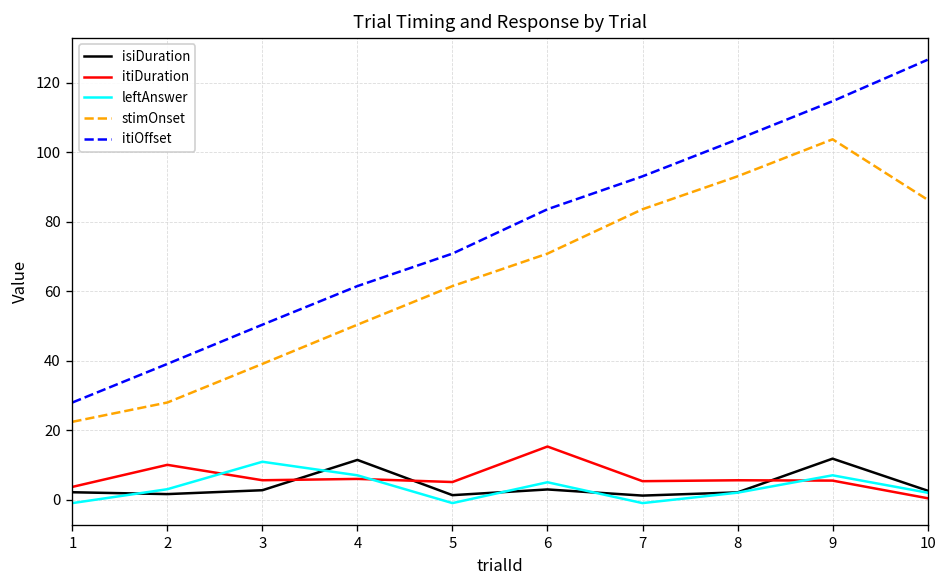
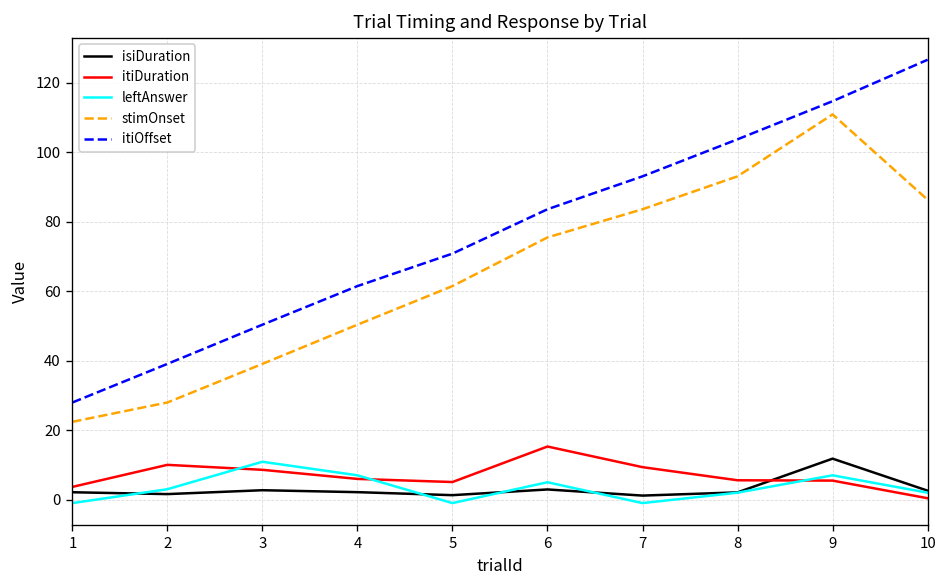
  {
    "isiDuration": {
      "1": 2,
      "2": 2,
      "3": 3,
-     "4": 11,
+     "4": 2,
      "5": 1,
      "6": 3,
      "7": 1,
      "9": 12
    },
    "itiDuration": {
      "1": 4,
      "2": 10,
-     "3": 6,
+     "3": 9,
      "4": 6,
      "5": 5,
      "6": 15,
-     "7": 5,
+     "7": 9,
      "8": 6,
      "9": 5,
      "10": 0
    },
    "leftAnswer": {
      "1": -1,
      "2": 3,
      "3": 11,
      "4": 7,
      "5": -1,
      "6": 5,
      "7": -1,
      "9": 7
    },
    "stimOnset": {
      "1": 22,
      "2": 28,
      "3": 39,
      "4": 50,
      "5": 61,
-     "6": 71,
+     "6": 75,
      "7": 84,
      "8": 93,
-     "9": 104,
+     "9": 111,
      "10": 86
    },
    "itiOffset": {
      "1": 28,
      "2": 39,
      "3": 50,
      "4": 61,
      "5": 71,
      "6": 84,
      "7": 93,
      "8": 104,
      "9": 115,
      "10": 127
    }
  }
